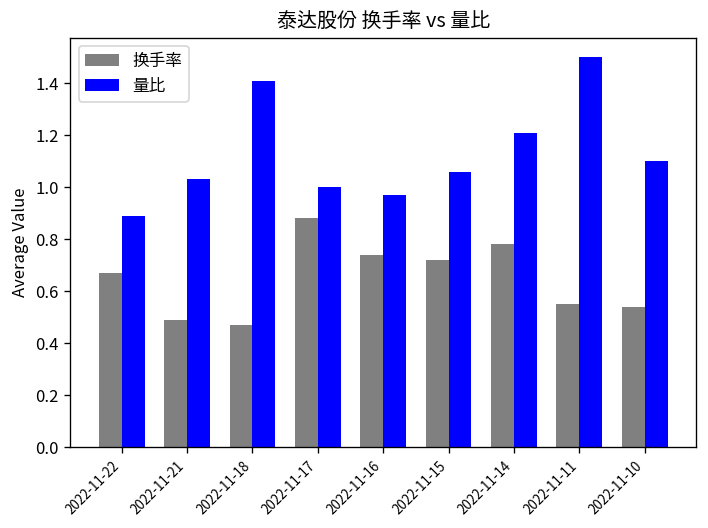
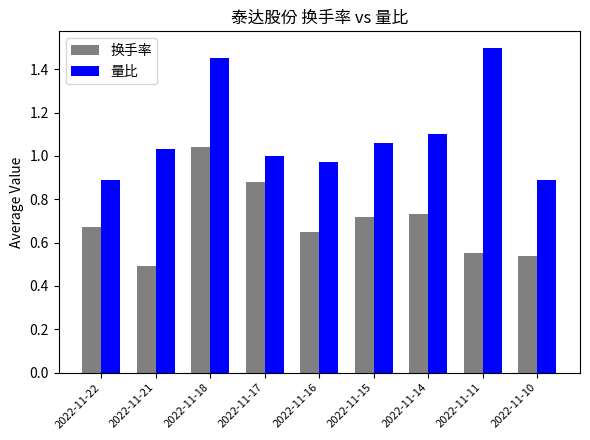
  {
    "换手率": {
      "2022-11-22": 0.67,
      "2022-11-21": 0.49,
-     "2022-11-18": 0.47,
+     "2022-11-18": 1.04,
      "2022-11-17": 0.88,
-     "2022-11-16": 0.74,
+     "2022-11-16": 0.65,
      "2022-11-15": 0.72,
-     "2022-11-14": 0.78,
+     "2022-11-14": 0.73,
      "2022-11-11": 0.55,
      "2022-11-10": 0.54
    },
    "量比": {
      "2022-11-22": 0.89,
      "2022-11-21": 1.03,
-     "2022-11-18": 1.41,
+     "2022-11-18": 1.45,
      "2022-11-17": 1.00,
      "2022-11-16": 0.97,
      "2022-11-15": 1.06,
-     "2022-11-14": 1.21,
+     "2022-11-14": 1.10,
      "2022-11-11": 1.50,
-     "2022-11-10": 1.10
+     "2022-11-10": 0.89
    }
  }
